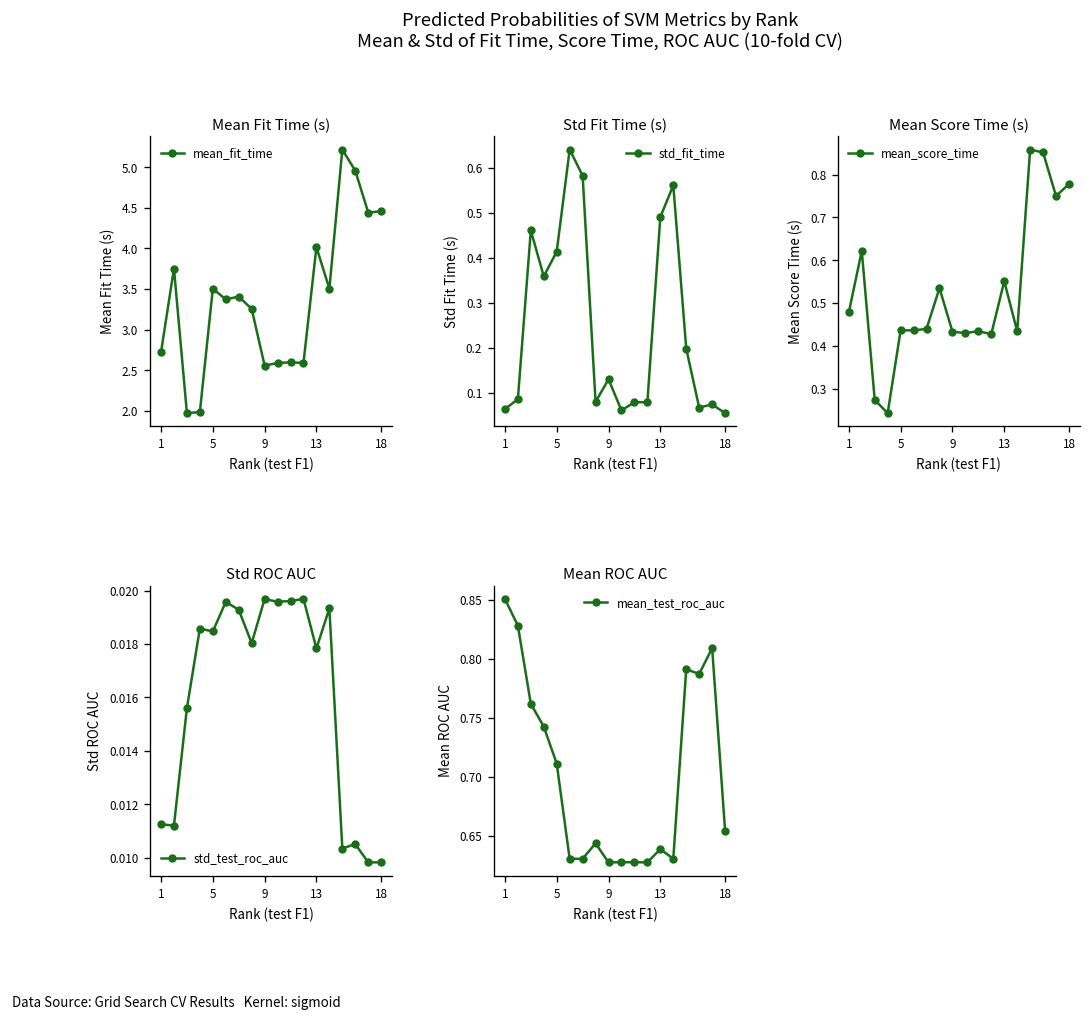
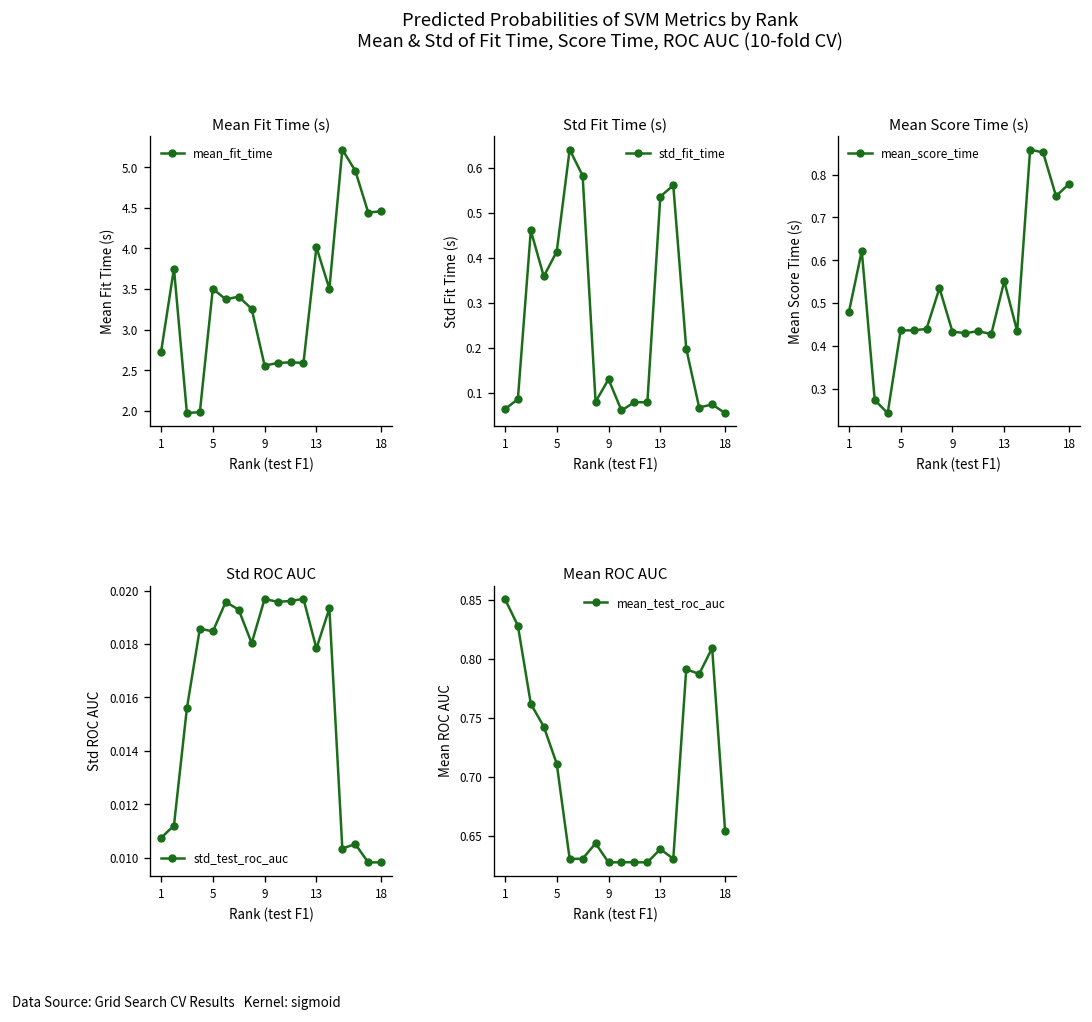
  {
    "Mean Fit Time (s)": {
      "1": 2.7,
      "5": 3.5,
      "9": 2.6,
      "13": 4.0,
      "18": 4.5
    },
    "Std Fit Time (s)": {
      "1": 0.06,
      "5": 0.41,
      "9": 0.13,
-     "13": 0.49,
+     "13": 0.54,
      "18": 0.06
    },
    "Mean Score Time (s)": {
      "1": 0.48,
      "5": 0.44,
      "9": 0.43,
      "13": 0.55,
      "18": 0.78
    },
    "Std ROC AUC": {
-     "1": 0.0113,
+     "1": 0.0107,
      "5": 0.0185,
      "9": 0.0197,
      "13": 0.0178,
      "18": 0.0098
    },
    "Mean ROC AUC": {
      "1": 0.85,
      "5": 0.71,
      "9": 0.63,
      "13": 0.64,
      "18": 0.65
    }
  }
